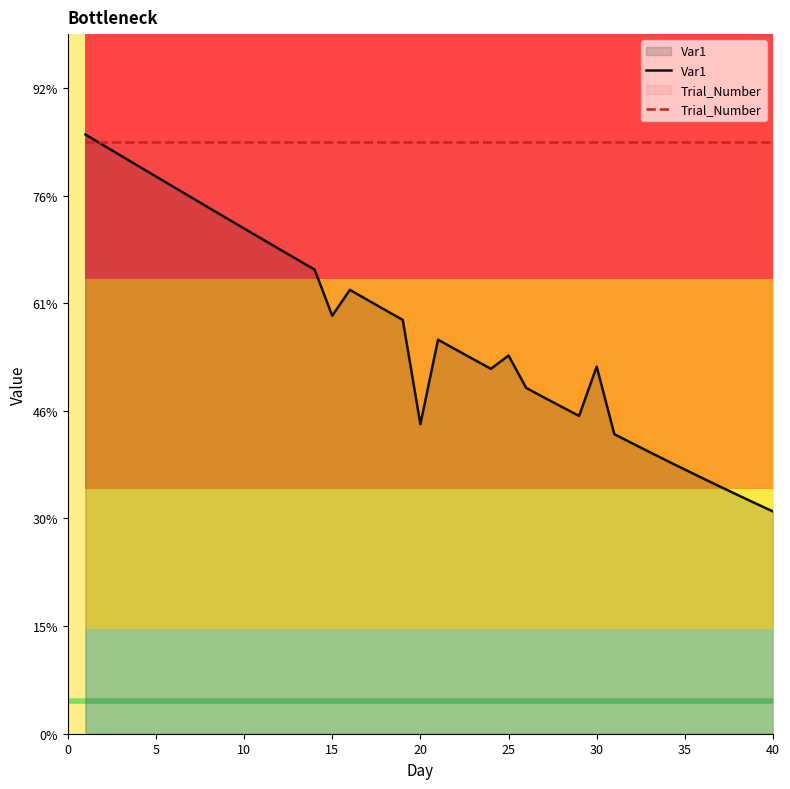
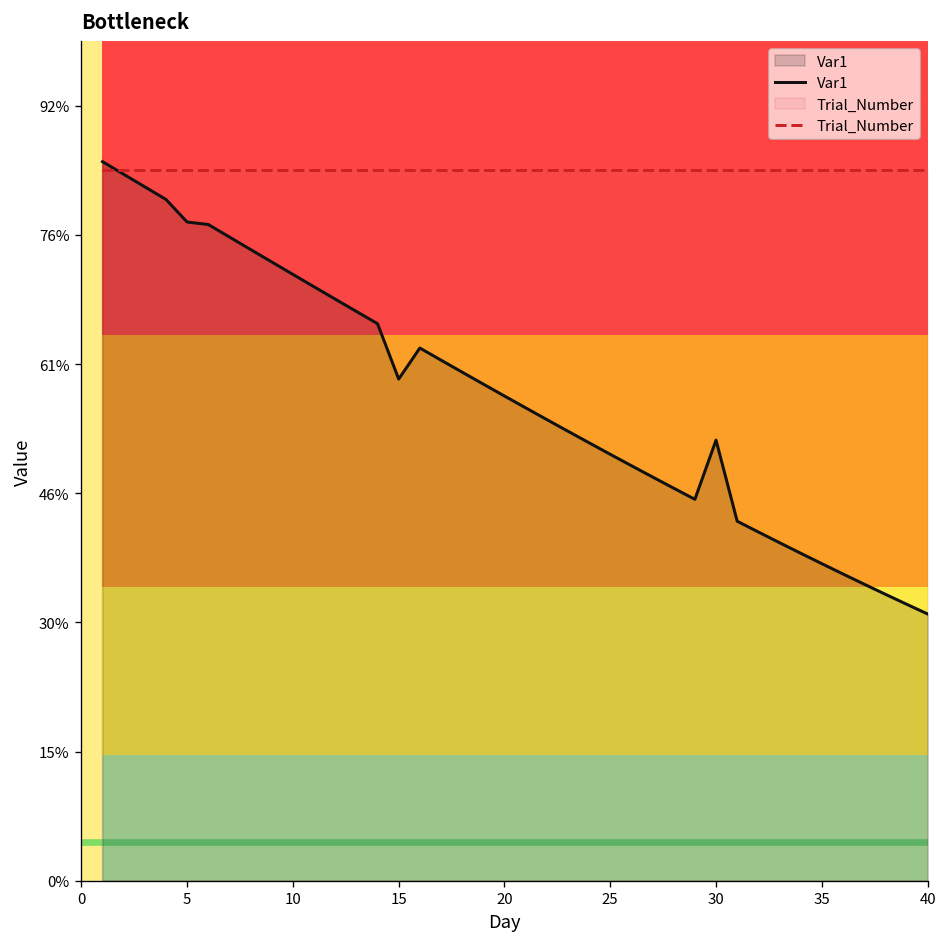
  {
    "Var1": {
-     "5": "79%",
+     "5": "78%",
      "10": "72%",
      "15": "60%",
-     "20": "44%",
-     "25": "54%",
+     "20": "58%",
+     "25": "51%",
      "30": "52%",
      "35": "38%",
      "40": "32%"
    }
  }
